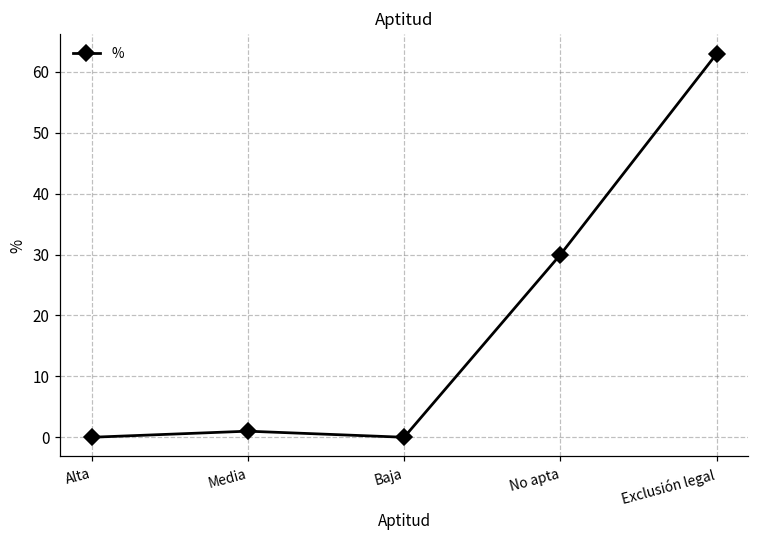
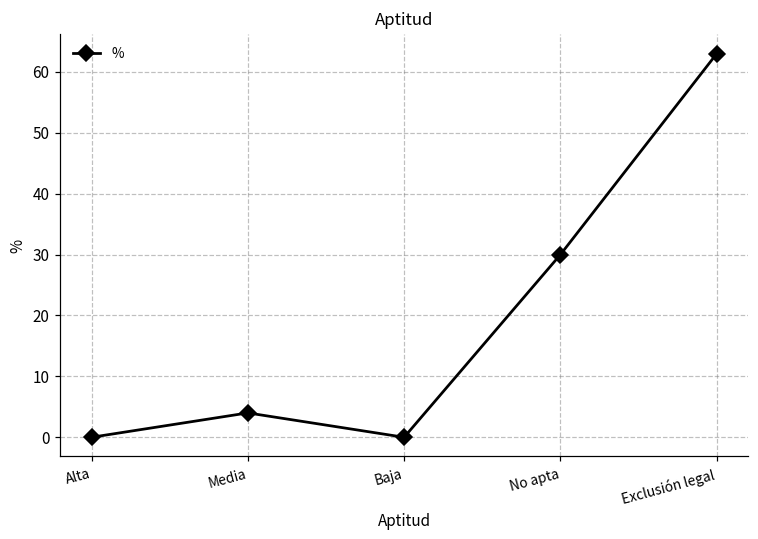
  {
    "Alta": 0,
-   "Media": 1,
+   "Media": 4,
    "Baja": 0,
    "No apta": 30,
    "Exclusión legal": 63
  }
